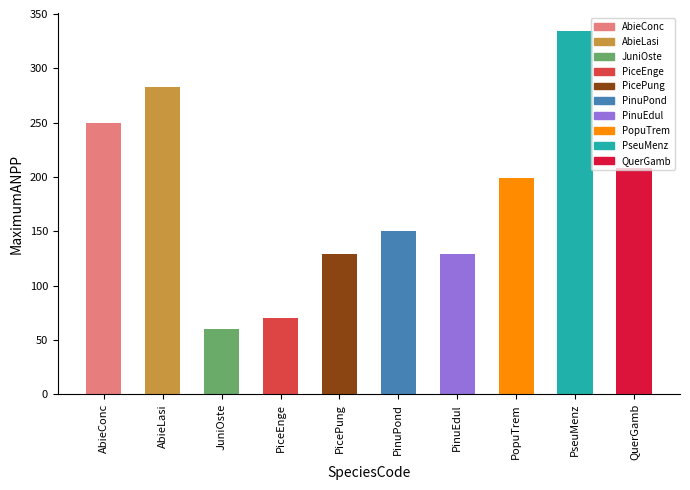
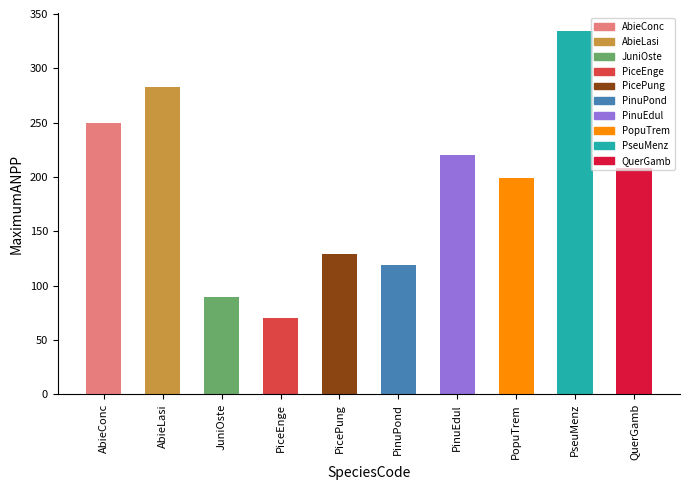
  {
    "AbieConc": 250,
    "AbieLasi": 283,
-   "JuniOste": 60,
+   "JuniOste": 90,
    "PiceEnge": 70,
    "PicePung": 129,
-   "PinuPond": 150,
-   "PinuEdul": 129,
+   "PinuPond": 119,
+   "PinuEdul": 220,
    "PopuTrem": 199,
    "PseuMenz": 334
  }
